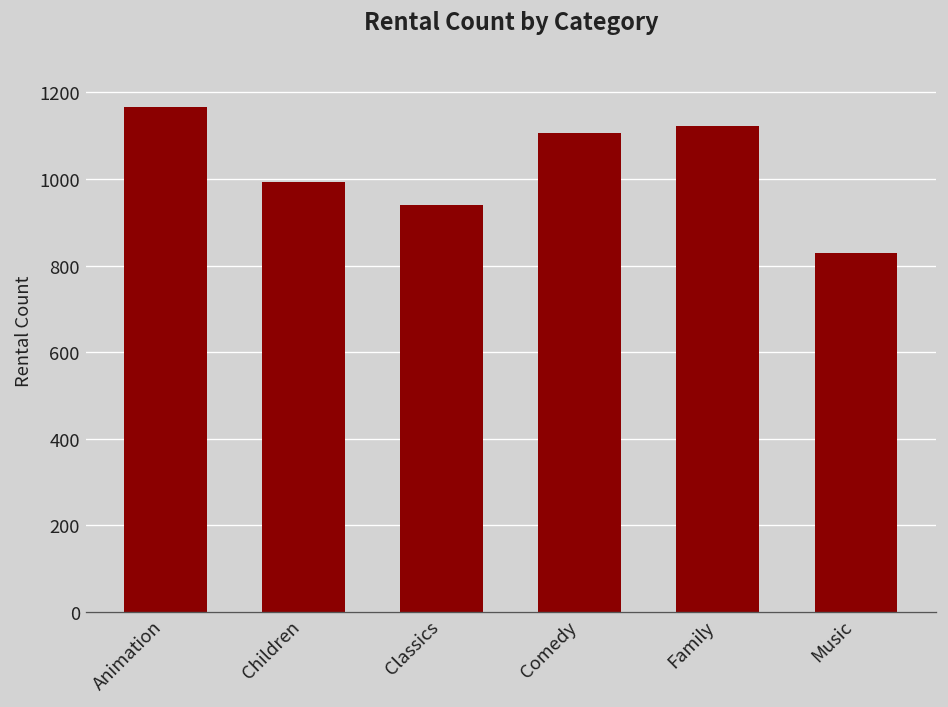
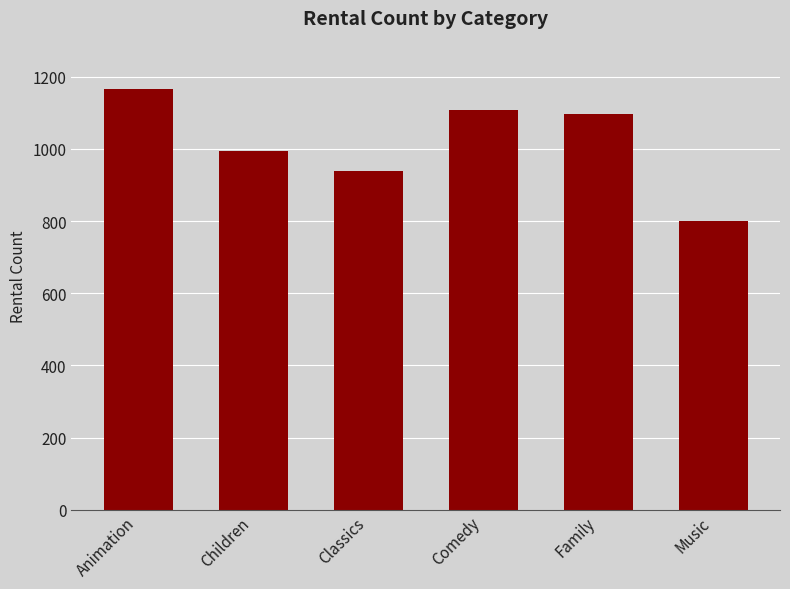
  {
    "Animation": 1170,
    "Children": 990,
    "Classics": 940,
    "Comedy": 1110,
-   "Family": 1120,
-   "Music": 830
+   "Family": 1100,
+   "Music": 800
  }
